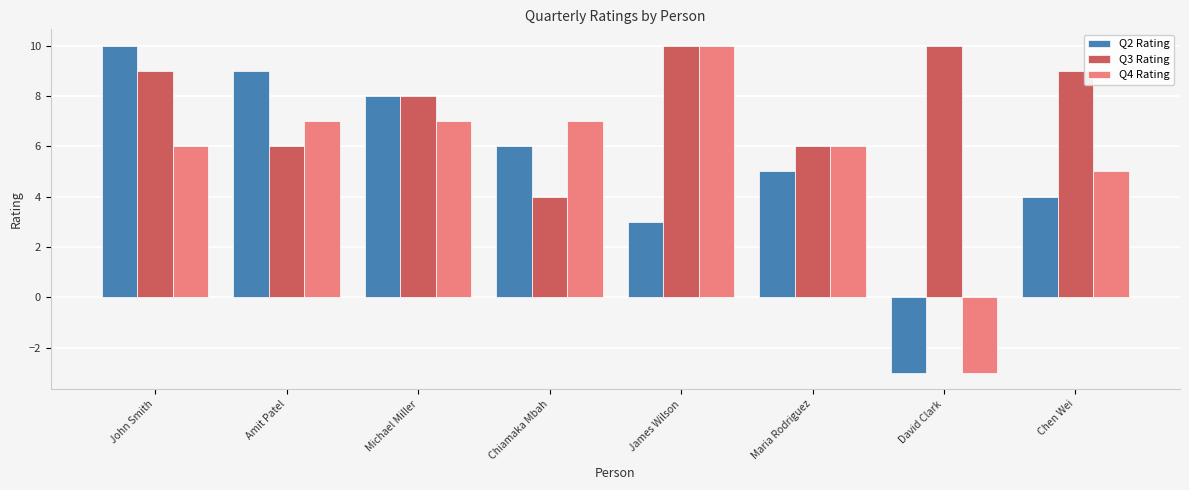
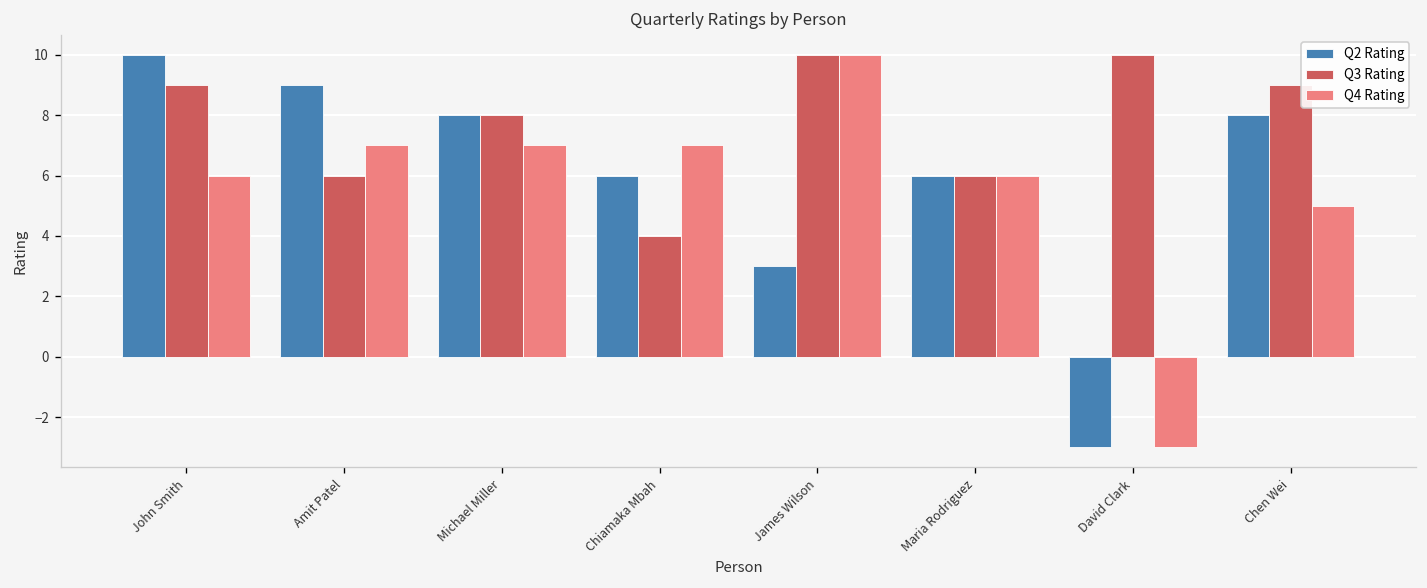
  {
    "Q2 Rating": {
      "John Smith": 10,
      "Amit Patel": 9,
      "Michael Miller": 8,
      "Chiamaka Mbah": 6,
      "James Wilson": 3,
-     "Maria Rodriguez": 5,
+     "Maria Rodriguez": 6,
      "David Clark": -3,
-     "Chen Wei": 4
+     "Chen Wei": 8
    },
    "Q3 Rating": {
      "John Smith": 9,
      "Amit Patel": 6,
      "Michael Miller": 8,
      "Chiamaka Mbah": 4,
      "James Wilson": 10,
      "Maria Rodriguez": 6,
      "David Clark": 10,
      "Chen Wei": 9
    },
    "Q4 Rating": {
      "John Smith": 6,
      "Amit Patel": 7,
      "Michael Miller": 7,
      "Chiamaka Mbah": 7,
      "James Wilson": 10,
      "Maria Rodriguez": 6,
      "David Clark": -3,
      "Chen Wei": 5
    }
  }
